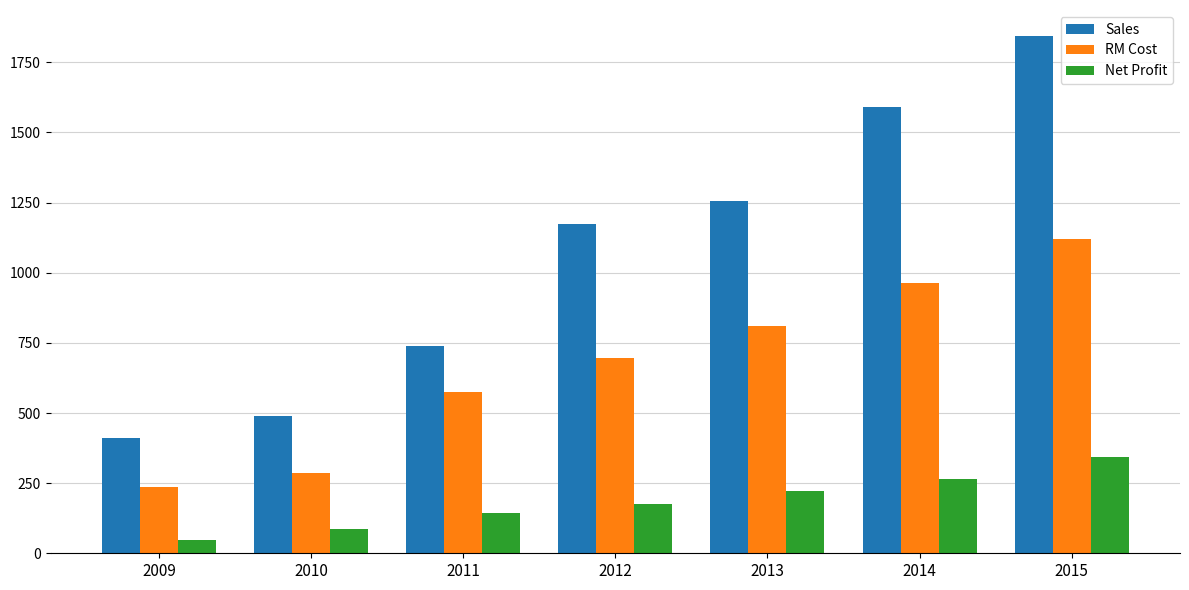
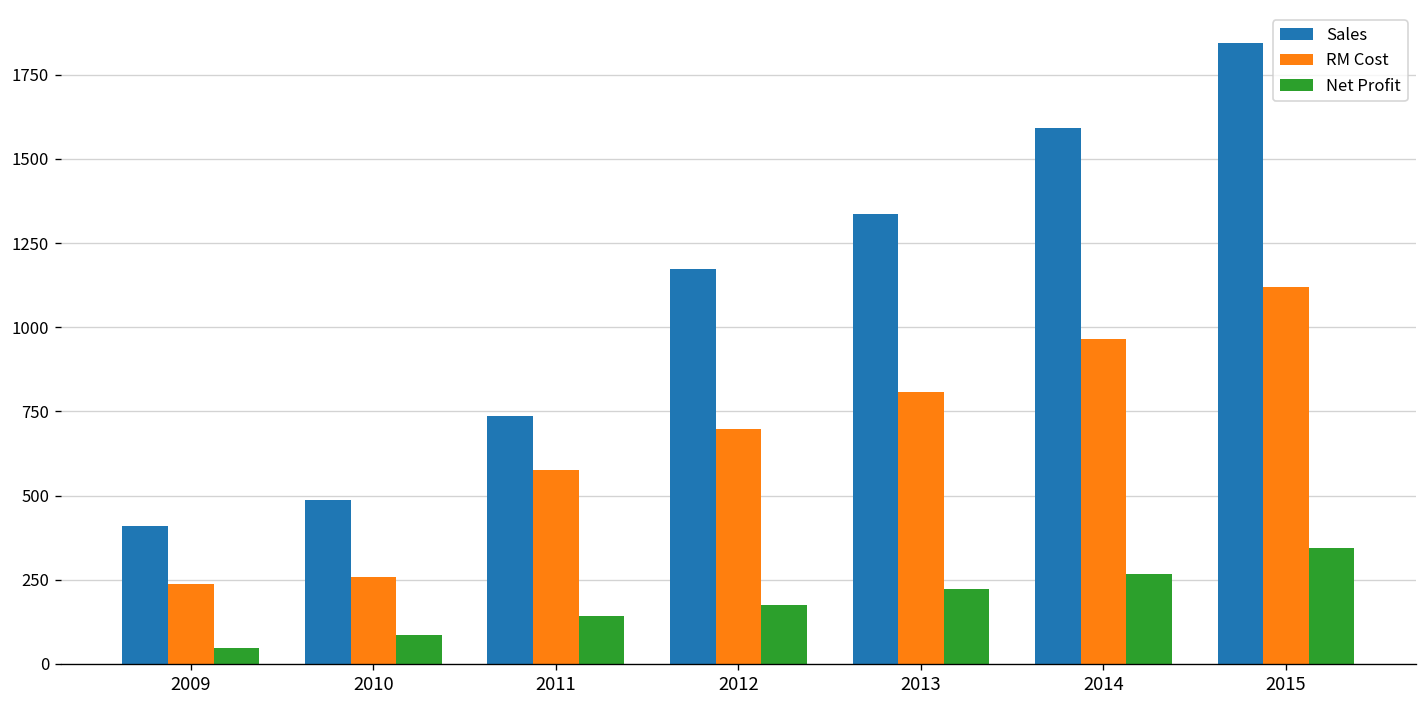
  {
    "Sales": {
      "2009": 410,
      "2010": 490,
      "2011": 740,
      "2012": 1170,
-     "2013": 1260,
+     "2013": 1340,
      "2014": 1590,
      "2015": 1840
    },
    "RM Cost": {
      "2009": 240,
-     "2010": 290,
+     "2010": 260,
      "2011": 580,
      "2012": 700,
      "2013": 810,
      "2014": 960,
      "2015": 1120
    },
    "Net Profit": {
      "2009": 50,
      "2010": 90,
      "2011": 140,
      "2012": 170,
      "2013": 220,
      "2014": 270,
      "2015": 340
    }
  }
